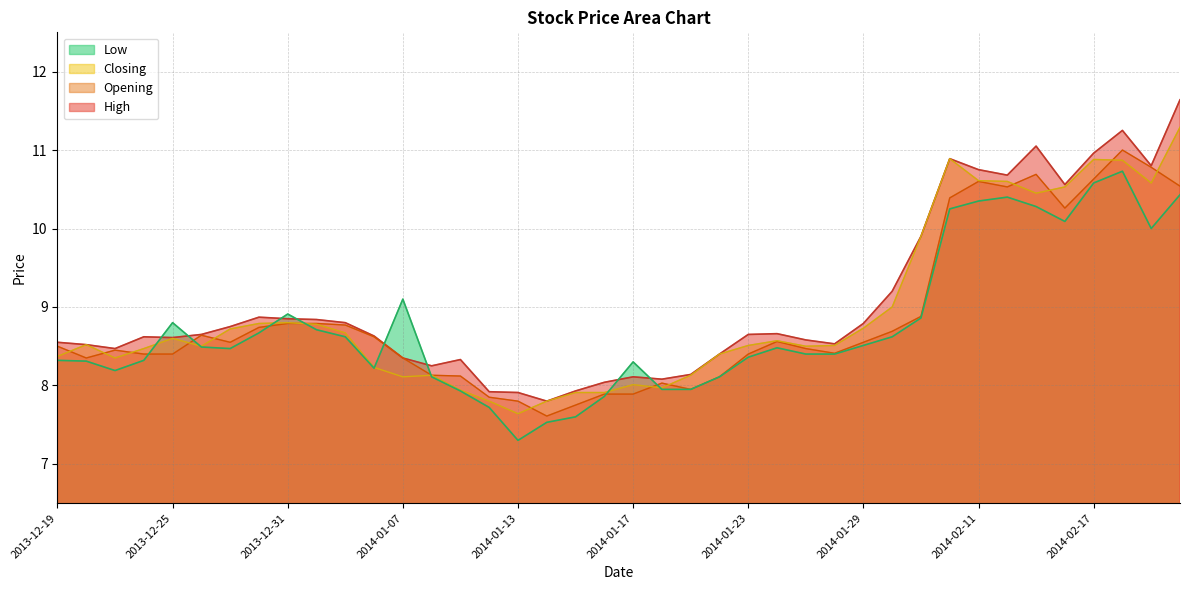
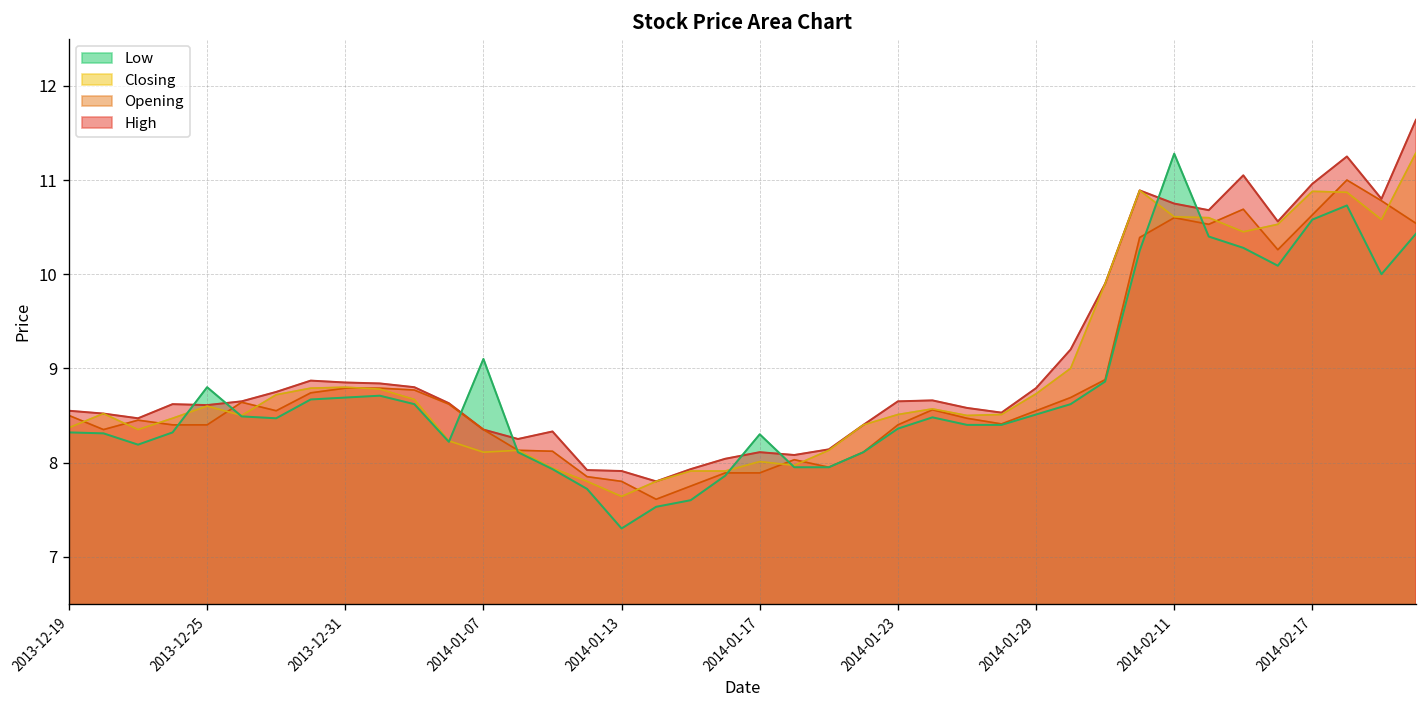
  {
    "Low": {
      "2013-12-19": 8.3,
      "2013-12-25": 8.8,
-     "2013-12-31": 8.9,
+     "2013-12-31": 8.7,
      "2014-01-07": 9.1,
      "2014-01-13": 7.3,
      "2014-01-17": 8.3,
      "2014-01-23": 8.4,
      "2014-01-29": 8.5,
-     "2014-02-11": 10.4,
+     "2014-02-11": 11.3,
      "2014-02-17": 10.6
    }
  }
